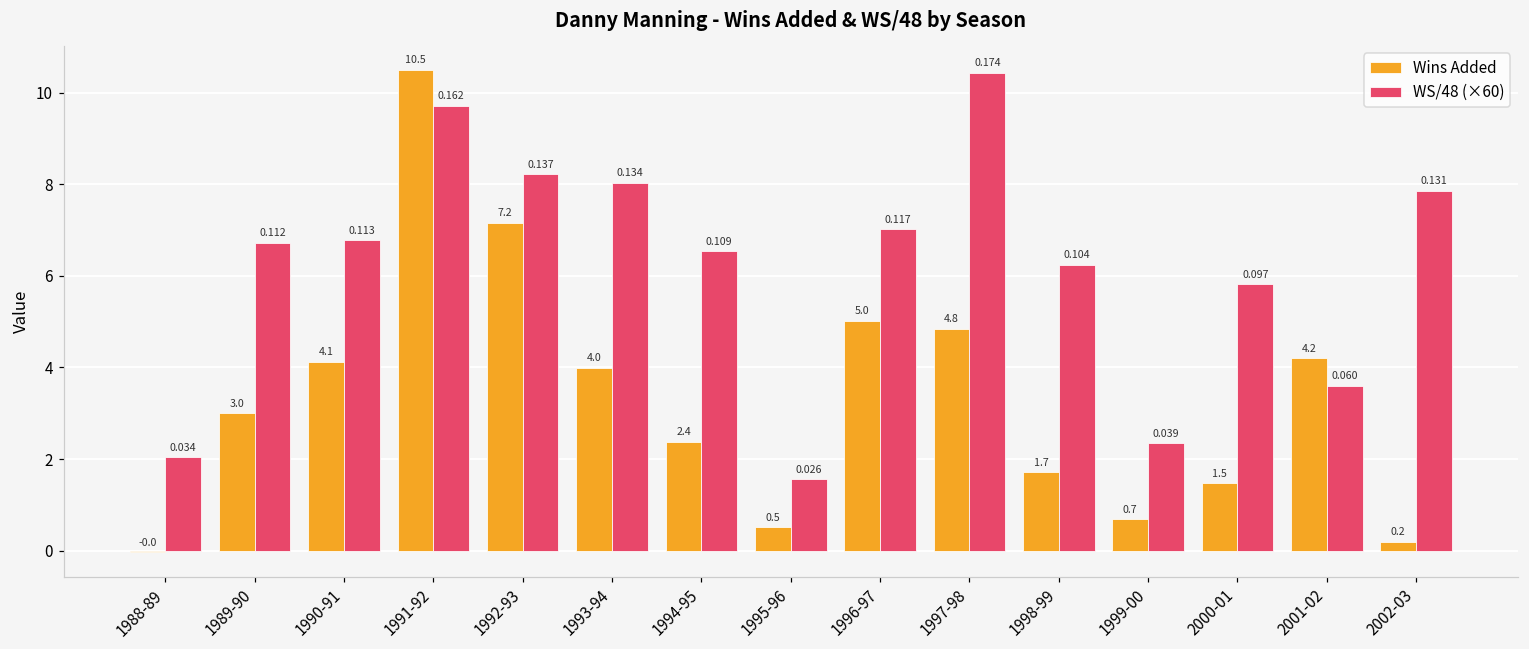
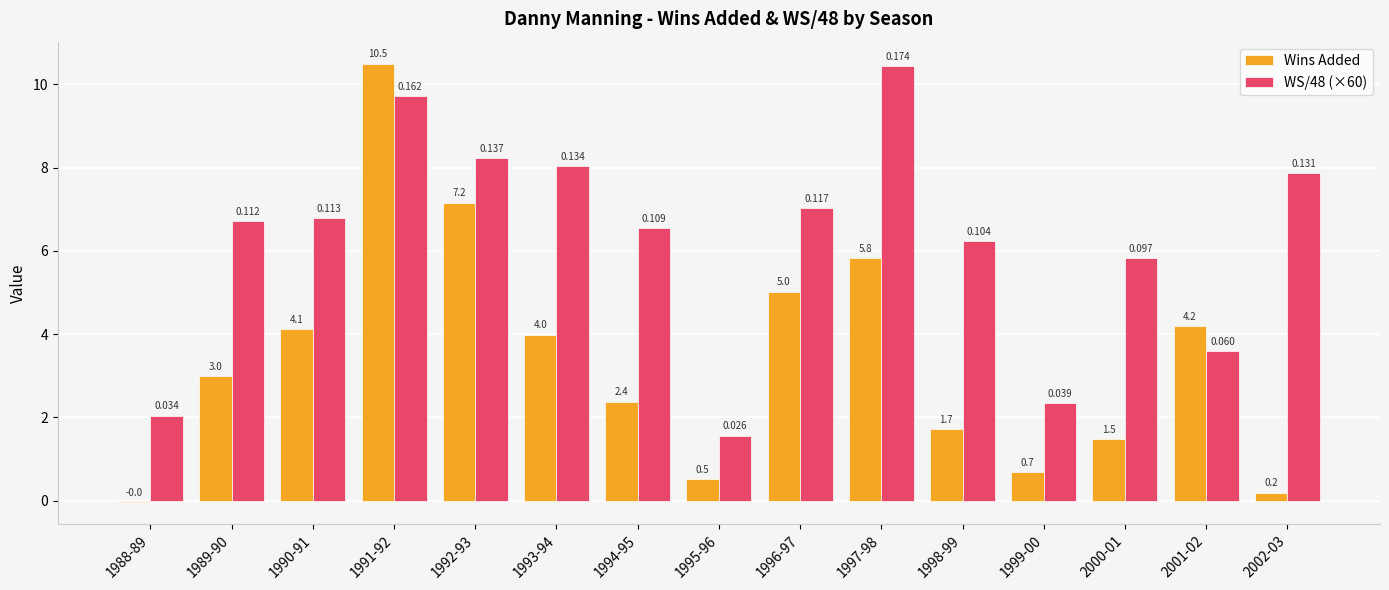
  {
    "Wins Added": {
      "1988-89": -0.0,
      "1989-90": 3.0,
      "1990-91": 4.1,
      "1991-92": 10.5,
      "1992-93": 7.2,
      "1993-94": 4.0,
      "1994-95": 2.4,
      "1995-96": 0.5,
      "1996-97": 5.0,
-     "1997-98": 4.8,
+     "1997-98": 5.8,
      "1998-99": 1.7,
      "1999-00": 0.7,
      "2000-01": 1.5,
      "2001-02": 4.2,
      "2002-03": 0.2
    }
  }
